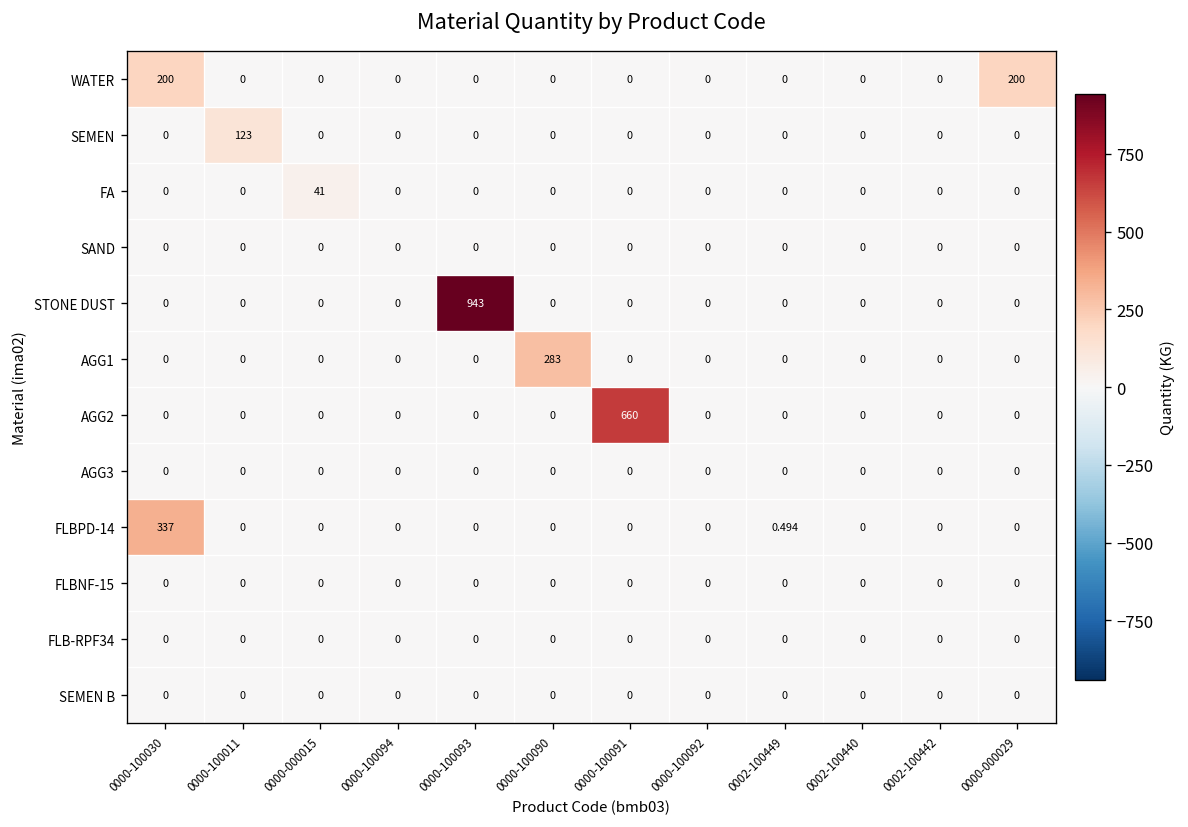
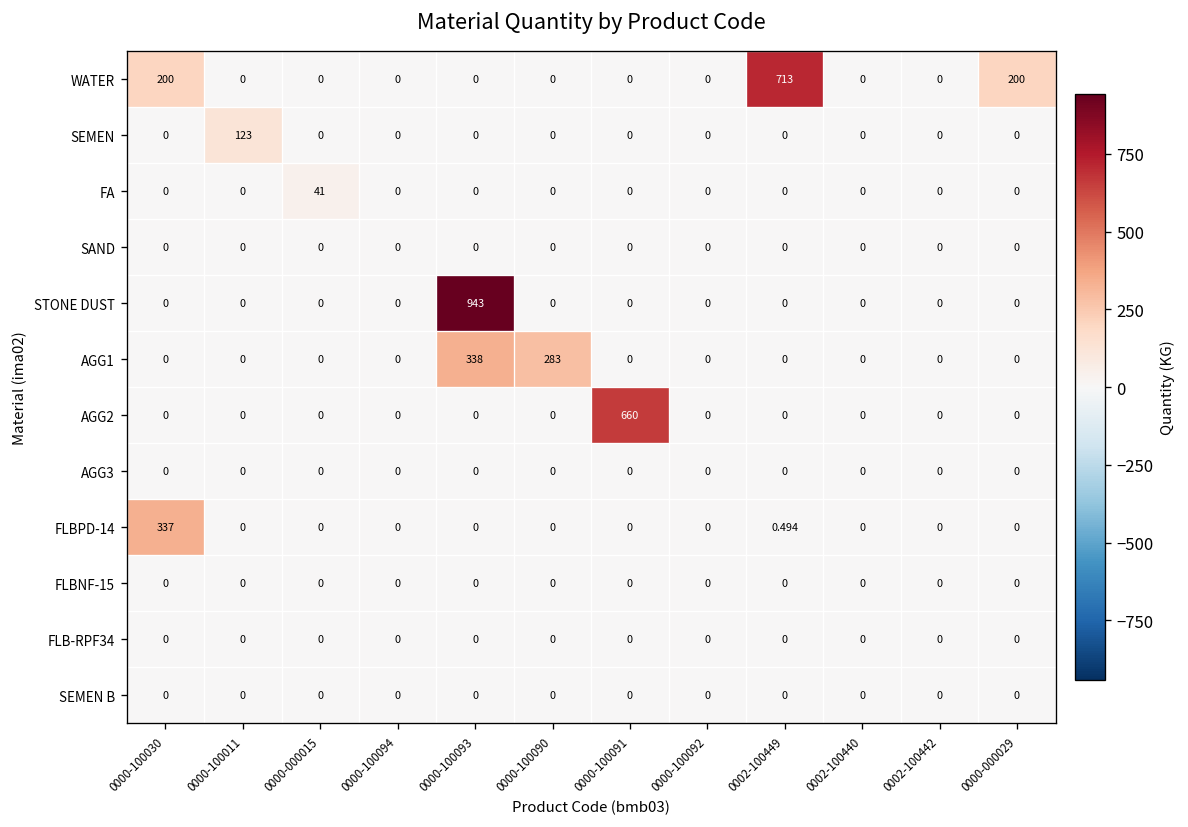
  {
    "WATER": {
      "0000-100030": 200,
      "0000-100011": 0,
      "0000-000015": 0,
      "0000-100094": 0,
      "0000-100093": 0,
      "0000-100090": 0,
      "0000-100091": 0,
      "0000-100092": 0,
-     "0002-100449": 0,
+     "0002-100449": 713,
      "0002-100440": 0,
      "0002-100442": 0,
      "0000-000029": 200
    },
    "SEMEN": {
      "0000-100030": 0,
      "0000-100011": 123,
      "0000-000015": 0,
      "0000-100094": 0,
      "0000-100093": 0,
      "0000-100090": 0,
      "0000-100091": 0,
      "0000-100092": 0,
      "0002-100449": 0,
      "0002-100440": 0,
      "0002-100442": 0,
      "0000-000029": 0
    },
    "FA": {
      "0000-100030": 0,
      "0000-100011": 0,
      "0000-000015": 41,
      "0000-100094": 0,
      "0000-100093": 0,
      "0000-100090": 0,
      "0000-100091": 0,
      "0000-100092": 0,
      "0002-100449": 0,
      "0002-100440": 0,
      "0002-100442": 0,
      "0000-000029": 0
    },
    "SAND": {
      "0000-100030": 0,
      "0000-100011": 0,
      "0000-000015": 0,
      "0000-100094": 0,
      "0000-100093": 0,
      "0000-100090": 0,
      "0000-100091": 0,
      "0000-100092": 0,
      "0002-100449": 0,
      "0002-100440": 0,
      "0002-100442": 0,
      "0000-000029": 0
    },
    "STONE DUST": {
      "0000-100030": 0,
      "0000-100011": 0,
      "0000-000015": 0,
      "0000-100094": 0,
      "0000-100093": 943,
      "0000-100090": 0,
      "0000-100091": 0,
      "0000-100092": 0,
      "0002-100449": 0,
      "0002-100440": 0,
      "0002-100442": 0,
      "0000-000029": 0
    },
    "AGG1": {
      "0000-100030": 0,
      "0000-100011": 0,
      "0000-000015": 0,
      "0000-100094": 0,
-     "0000-100093": 0,
+     "0000-100093": 338,
      "0000-100090": 283,
      "0000-100091": 0,
      "0000-100092": 0,
      "0002-100449": 0,
      "0002-100440": 0,
      "0002-100442": 0,
      "0000-000029": 0
    },
    "AGG2": {
      "0000-100030": 0,
      "0000-100011": 0,
      "0000-000015": 0,
      "0000-100094": 0,
      "0000-100093": 0,
      "0000-100090": 0,
      "0000-100091": 660,
      "0000-100092": 0,
      "0002-100449": 0,
      "0002-100440": 0,
      "0002-100442": 0,
      "0000-000029": 0
    },
    "AGG3": {
      "0000-100030": 0,
      "0000-100011": 0,
      "0000-000015": 0,
      "0000-100094": 0,
      "0000-100093": 0,
      "0000-100090": 0,
      "0000-100091": 0,
      "0000-100092": 0,
      "0002-100449": 0,
      "0002-100440": 0,
      "0002-100442": 0,
      "0000-000029": 0
    },
    "FLBPD-14": {
      "0000-100030": 337,
      "0000-100011": 0,
      "0000-000015": 0,
      "0000-100094": 0,
      "0000-100093": 0,
      "0000-100090": 0,
      "0000-100091": 0,
      "0000-100092": 0,
      "0002-100449": 0.494,
      "0002-100440": 0,
      "0002-100442": 0,
      "0000-000029": 0
    },
    "FLBNF-15": {
      "0000-100030": 0,
      "0000-100011": 0,
      "0000-000015": 0,
      "0000-100094": 0,
      "0000-100093": 0,
      "0000-100090": 0,
      "0000-100091": 0,
      "0000-100092": 0,
      "0002-100449": 0,
      "0002-100440": 0,
      "0002-100442": 0,
      "0000-000029": 0
    },
    "FLB-RPF34": {
      "0000-100030": 0,
      "0000-100011": 0,
      "0000-000015": 0,
      "0000-100094": 0,
      "0000-100093": 0,
      "0000-100090": 0,
      "0000-100091": 0,
      "0000-100092": 0,
      "0002-100449": 0,
      "0002-100440": 0,
      "0002-100442": 0,
      "0000-000029": 0
    },
    "SEMEN B": {
      "0000-100030": 0,
      "0000-100011": 0,
      "0000-000015": 0,
      "0000-100094": 0,
      "0000-100093": 0,
      "0000-100090": 0,
      "0000-100091": 0,
      "0000-100092": 0,
      "0002-100449": 0,
      "0002-100440": 0,
      "0002-100442": 0,
      "0000-000029": 0
    }
  }
